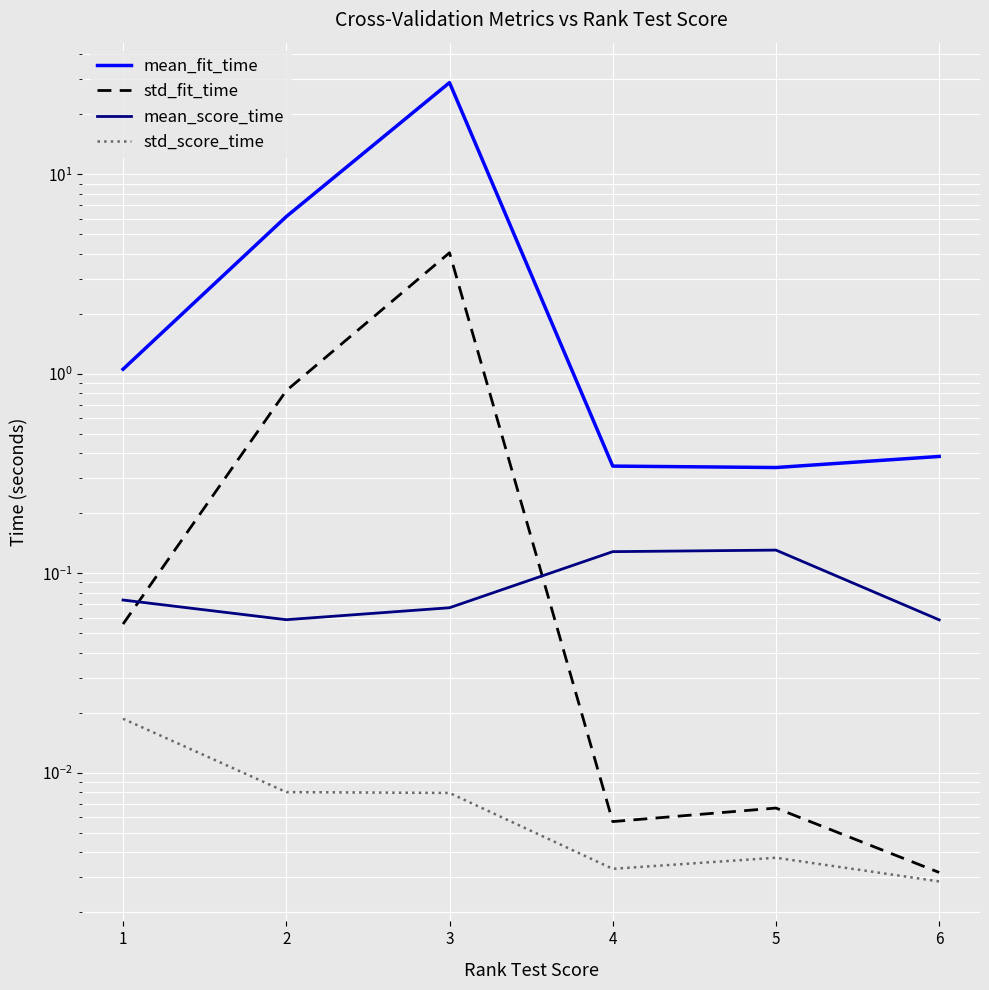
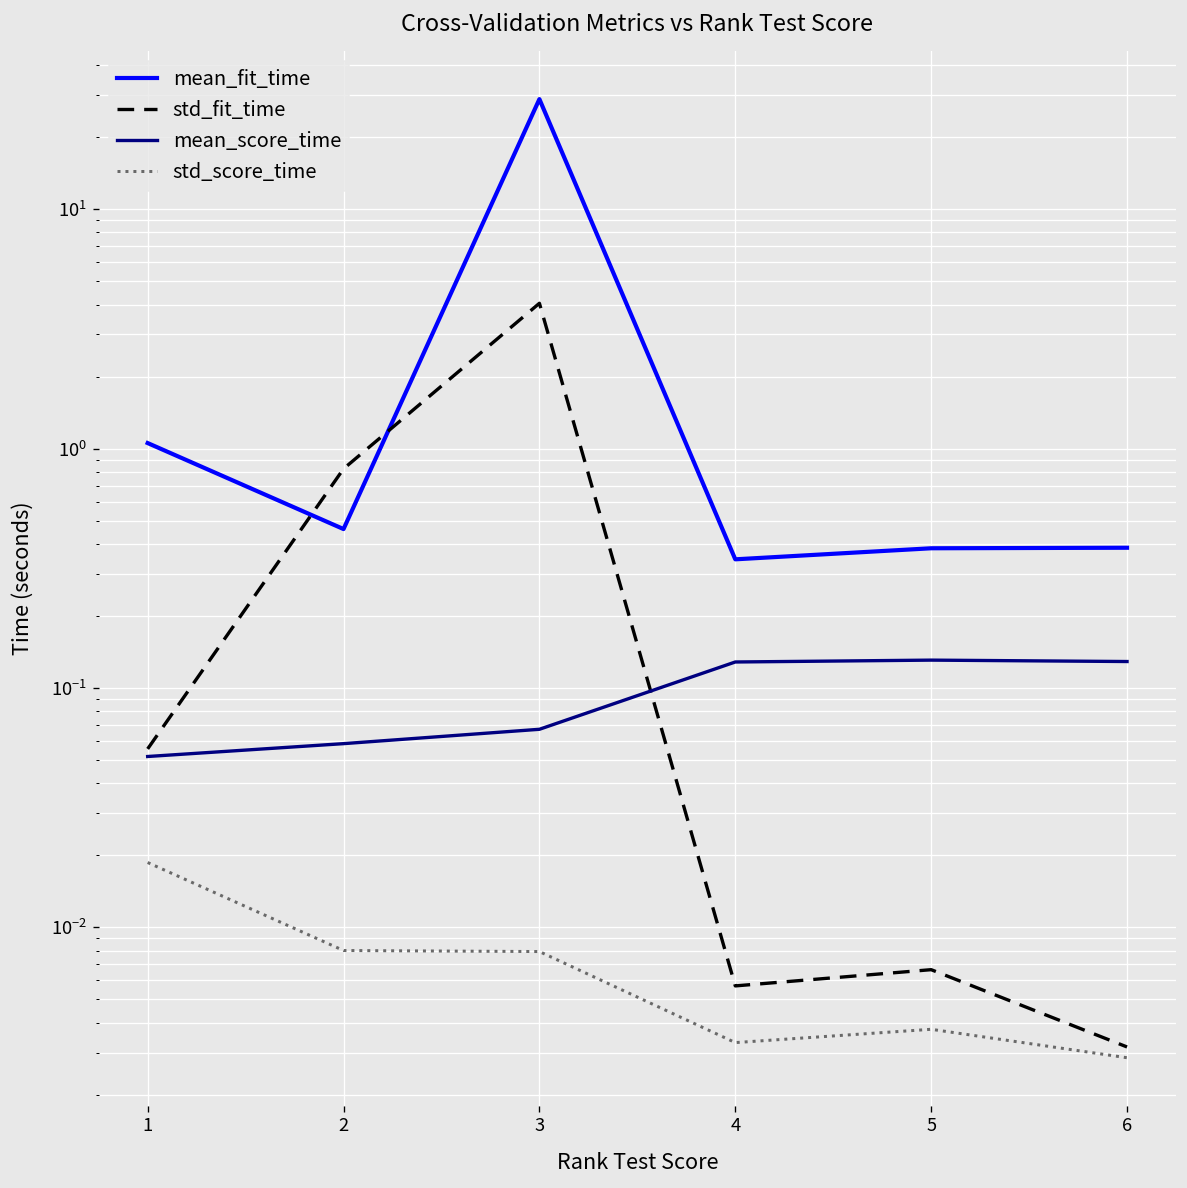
  {
    "mean_fit_time": {
      "1": 1.1,
-     "2": 6.1,
+     "2": 0.46,
      "3": 29,
      "4": 0.34,
-     "5": 0.34,
+     "5": 0.38,
      "6": 0.39
    },
    "std_fit_time": {
      "1": 0.056,
      "2": 0.82,
      "3": 4.0,
      "4": 0.0057,
      "5": 0.0067,
      "6": 0.0032
    },
    "mean_score_time": {
-     "1": 0.073,
+     "1": 0.052,
      "2": 0.059,
      "3": 0.067,
      "4": 0.13,
      "5": 0.13,
-     "6": 0.058
+     "6": 0.13
    },
    "std_score_time": {
      "1": 0.019,
      "2": 0.008,
      "3": 0.008,
      "4": 0.0033,
      "5": 0.0038,
      "6": 0.0029
    }
  }
